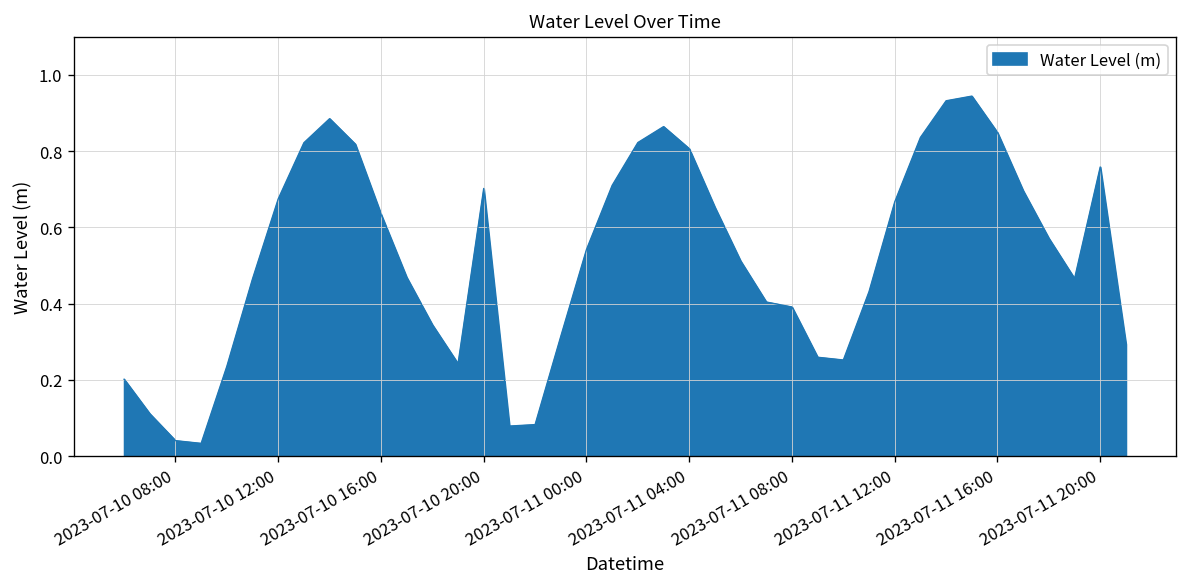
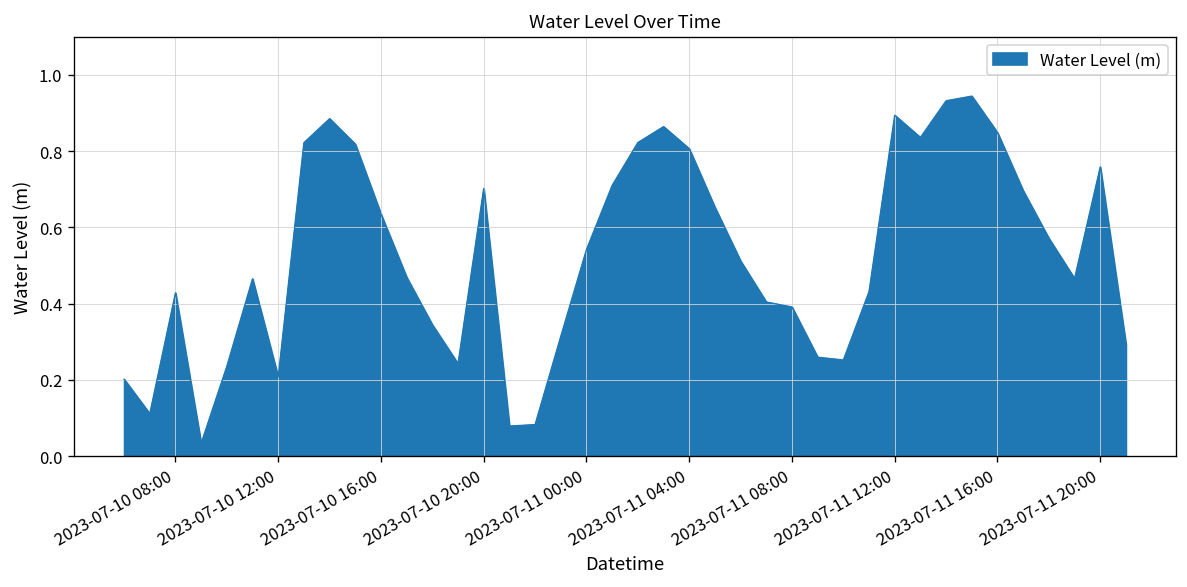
  {
-   "2023-07-10 08:00": 0.04,
-   "2023-07-10 12:00": 0.67,
+   "2023-07-10 08:00": 0.43,
+   "2023-07-10 12:00": 0.21,
    "2023-07-10 16:00": 0.63,
    "2023-07-10 20:00": 0.70,
    "2023-07-11 00:00": 0.54,
    "2023-07-11 04:00": 0.81,
    "2023-07-11 08:00": 0.39,
-   "2023-07-11 12:00": 0.67,
+   "2023-07-11 12:00": 0.89,
    "2023-07-11 16:00": 0.85,
    "2023-07-11 20:00": 0.76
  }
